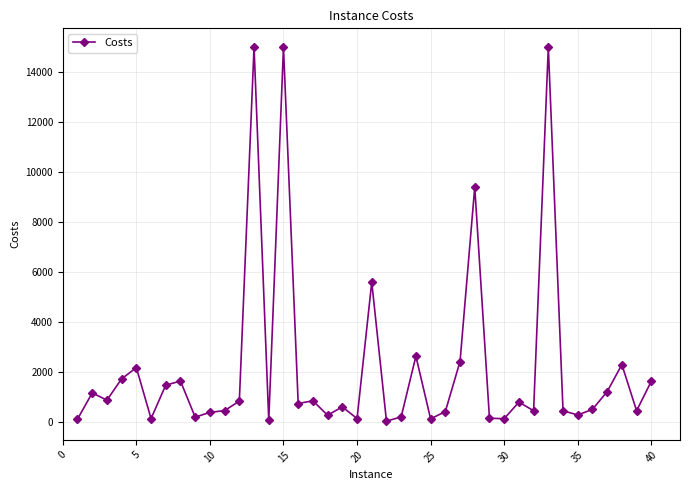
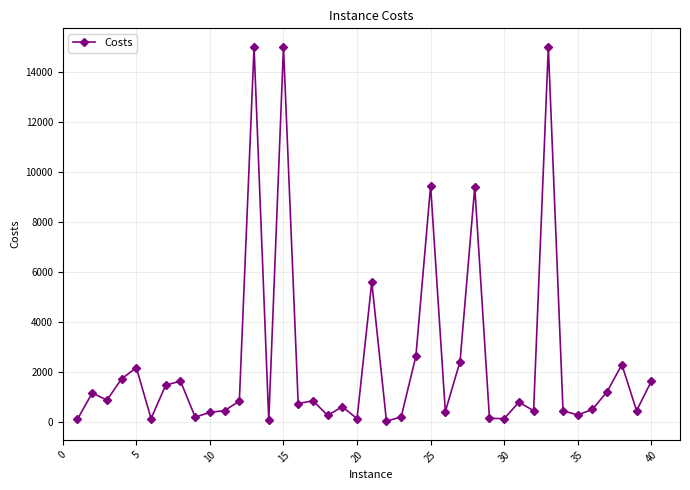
  {
    "5": 2200,
    "10": 400,
    "15": 15000,
    "20": 100,
-   "25": 100,
+   "25": 9500,
    "30": 100,
    "35": 300,
    "40": 1600
  }
